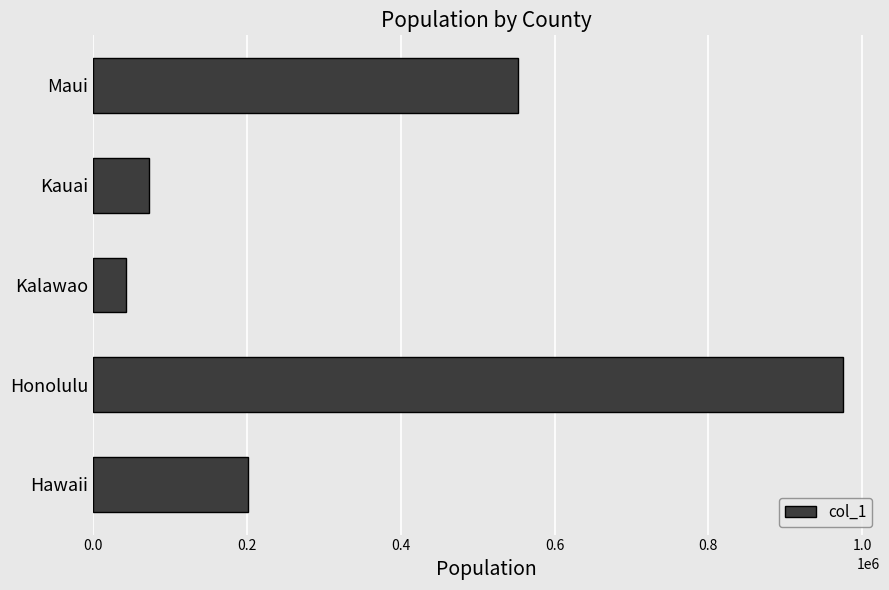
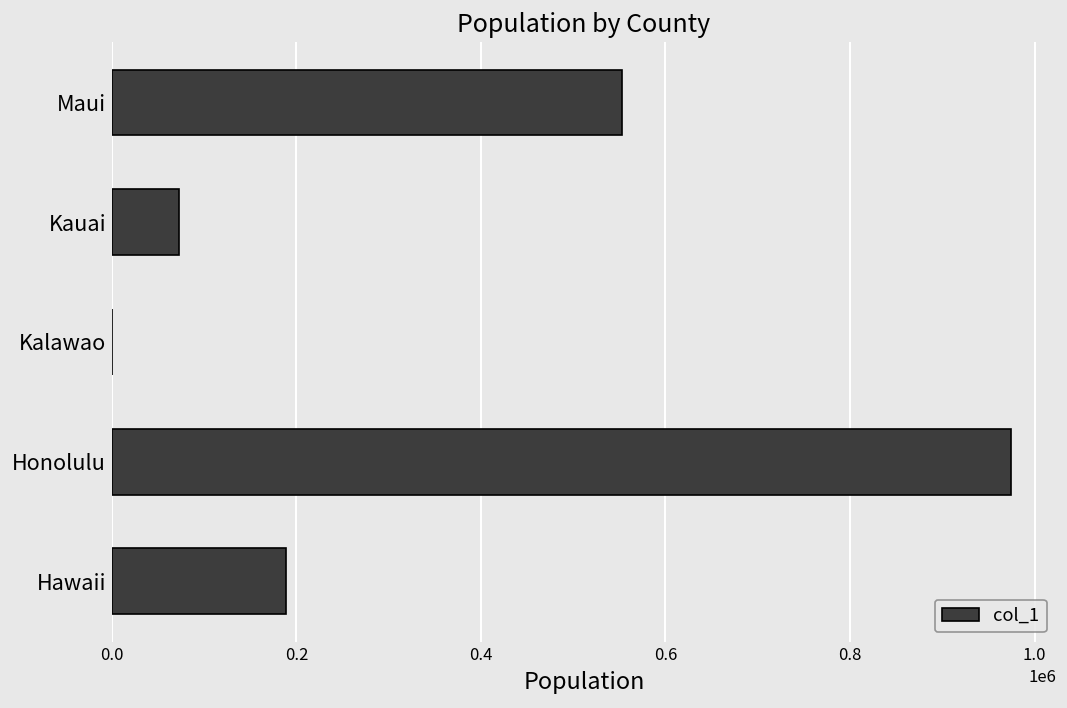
  {
    "Maui": 550000,
    "Kauai": 70000,
-   "Kalawao": 40000,
+   "Kalawao": 0,
    "Honolulu": 970000,
-   "Hawaii": 200000
+   "Hawaii": 190000
  }
